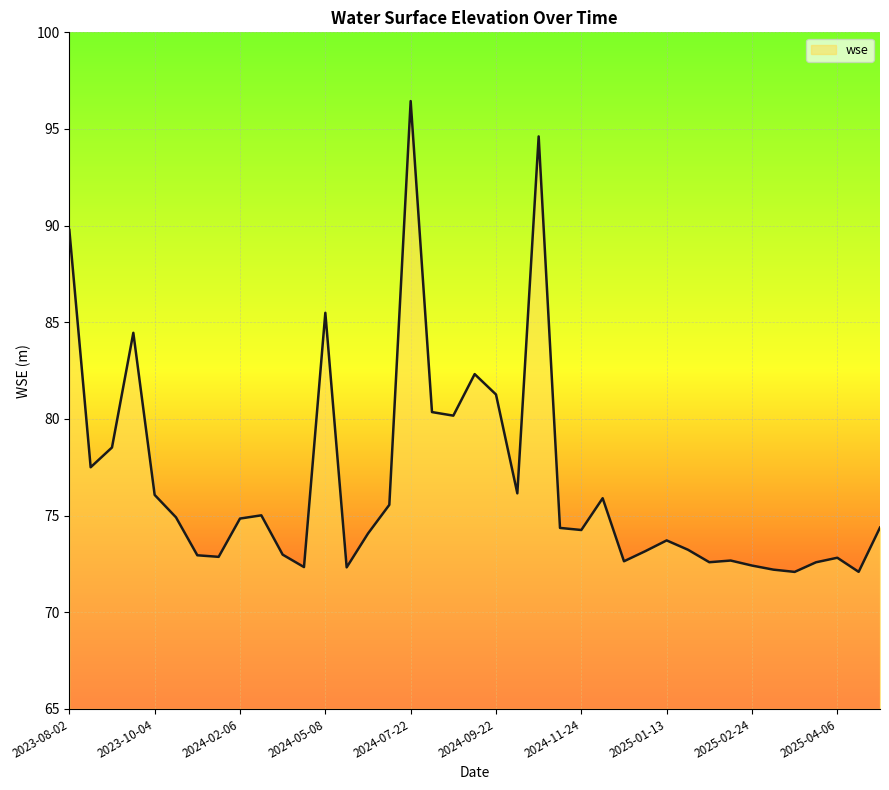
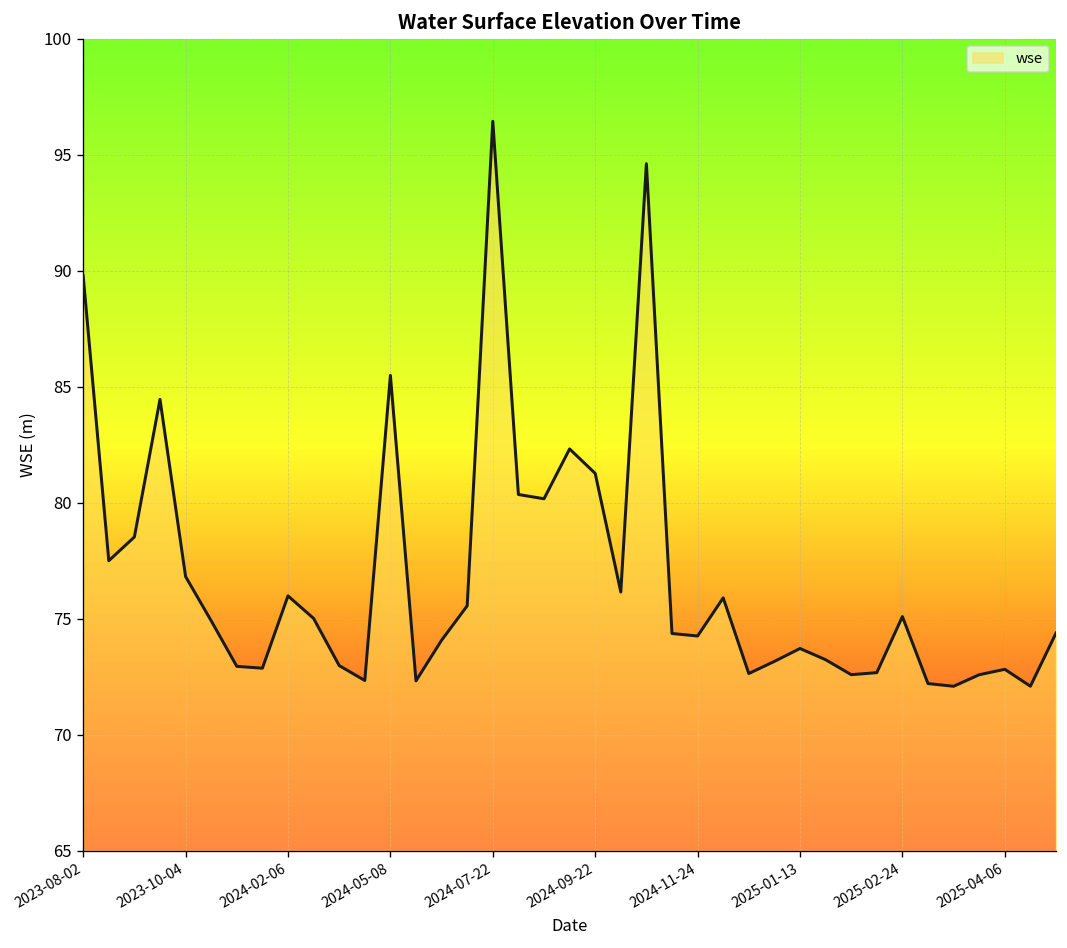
  {
    "2023-08-02": 89.8,
-   "2023-10-04": 76.1,
-   "2024-02-06": 74.8,
+   "2023-10-04": 76.8,
+   "2024-02-06": 76.0,
    "2024-05-08": 85.5,
    "2024-07-22": 96.4,
    "2024-09-22": 81.3,
    "2024-11-24": 74.3,
    "2025-01-13": 73.7,
-   "2025-02-24": 72.4,
+   "2025-02-24": 75.1,
    "2025-04-06": 72.8
  }
